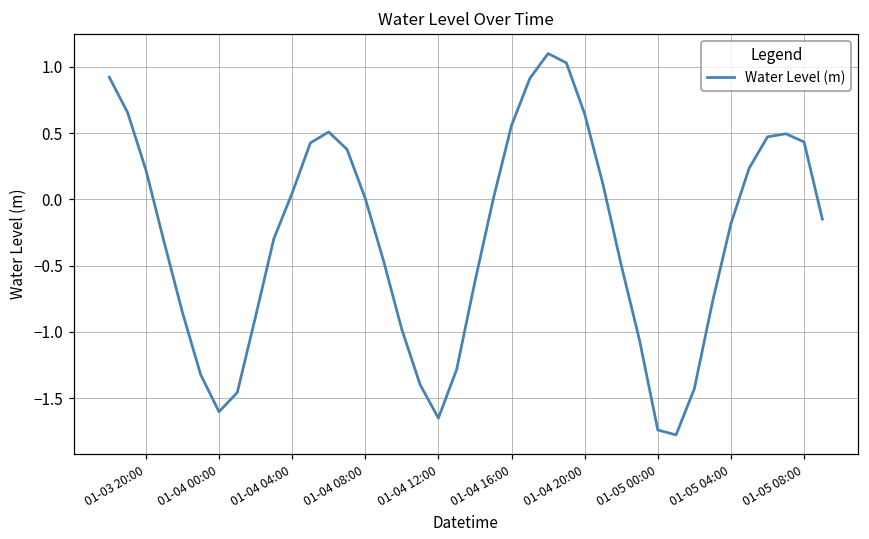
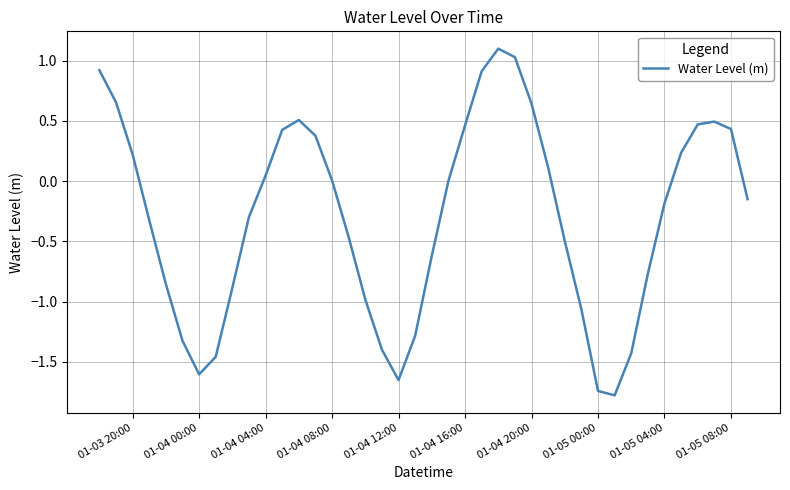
  {
    "01-03 20:00": 0.22,
    "01-04 00:00": -1.60,
    "01-04 04:00": 0.05,
    "01-04 08:00": 0.01,
    "01-04 12:00": -1.65,
-   "01-04 16:00": 0.56,
+   "01-04 16:00": 0.46,
    "01-04 20:00": 0.64,
    "01-05 00:00": -1.74,
    "01-05 04:00": -0.18,
    "01-05 08:00": 0.43
  }
